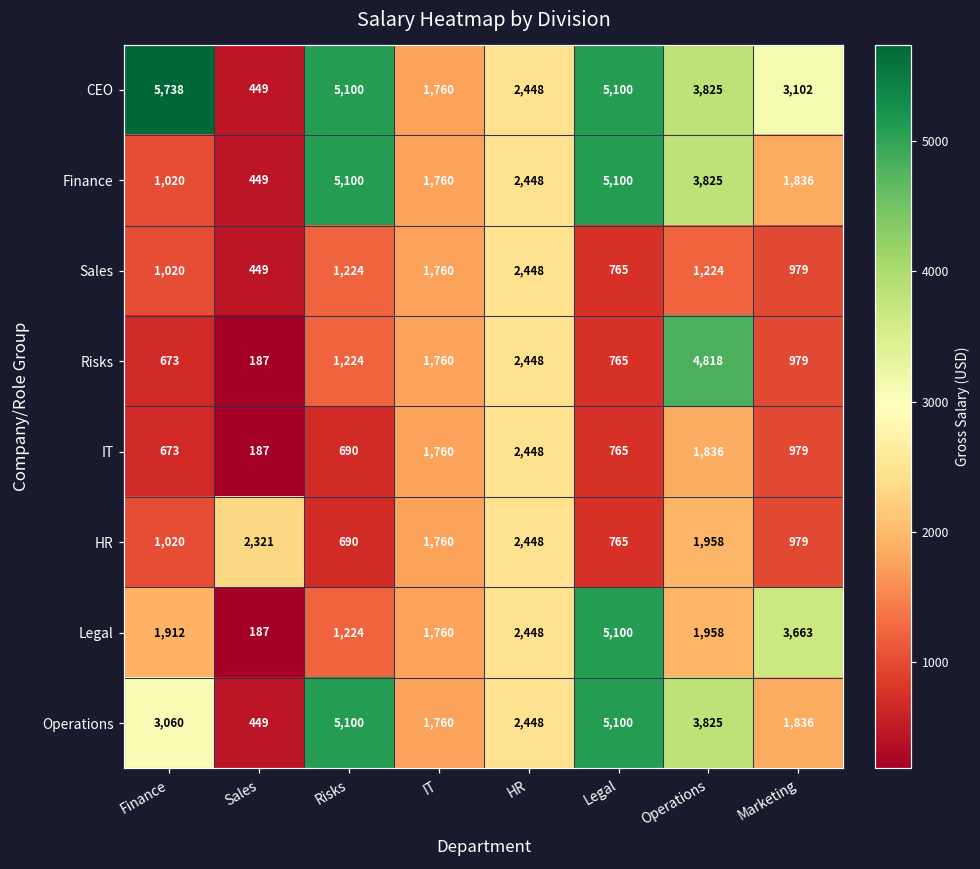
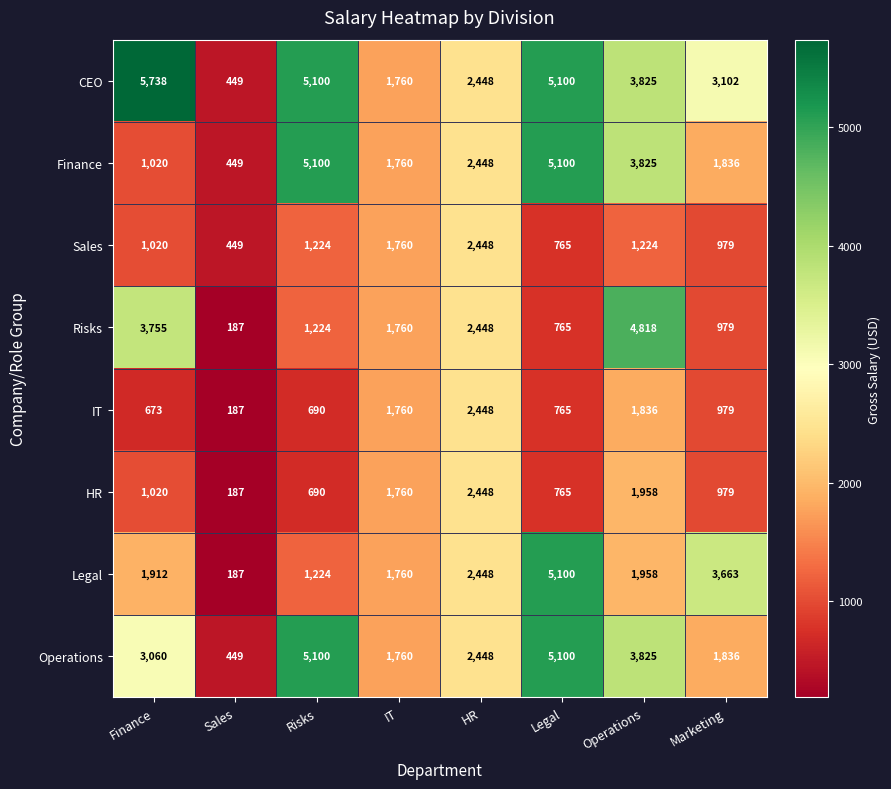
  {
    "CEO": {
      "Finance": "5,738",
      "Sales": "449",
      "Risks": "5,100",
      "IT": "1,760",
      "HR": "2,448",
      "Legal": "5,100",
      "Operations": "3,825",
      "Marketing": "3,102"
    },
    "Finance": {
      "Finance": "1,020",
      "Sales": "449",
      "Risks": "5,100",
      "IT": "1,760",
      "HR": "2,448",
      "Legal": "5,100",
      "Operations": "3,825",
      "Marketing": "1,836"
    },
    "Sales": {
      "Finance": "1,020",
      "Sales": "449",
      "Risks": "1,224",
      "IT": "1,760",
      "HR": "2,448",
      "Legal": "765",
      "Operations": "1,224",
      "Marketing": "979"
    },
    "Risks": {
-     "Finance": "673",
+     "Finance": "3,755",
      "Sales": "187",
      "Risks": "1,224",
      "IT": "1,760",
      "HR": "2,448",
      "Legal": "765",
      "Operations": "4,818",
      "Marketing": "979"
    },
    "IT": {
      "Finance": "673",
      "Sales": "187",
      "Risks": "690",
      "IT": "1,760",
      "HR": "2,448",
      "Legal": "765",
      "Operations": "1,836",
      "Marketing": "979"
    },
    "HR": {
      "Finance": "1,020",
-     "Sales": "2,321",
+     "Sales": "187",
      "Risks": "690",
      "IT": "1,760",
      "HR": "2,448",
      "Legal": "765",
      "Operations": "1,958",
      "Marketing": "979"
    },
    "Legal": {
      "Finance": "1,912",
      "Sales": "187",
      "Risks": "1,224",
      "IT": "1,760",
      "HR": "2,448",
      "Legal": "5,100",
      "Operations": "1,958",
      "Marketing": "3,663"
    },
    "Operations": {
      "Finance": "3,060",
      "Sales": "449",
      "Risks": "5,100",
      "IT": "1,760",
      "HR": "2,448",
      "Legal": "5,100",
      "Operations": "3,825",
      "Marketing": "1,836"
    }
  }
